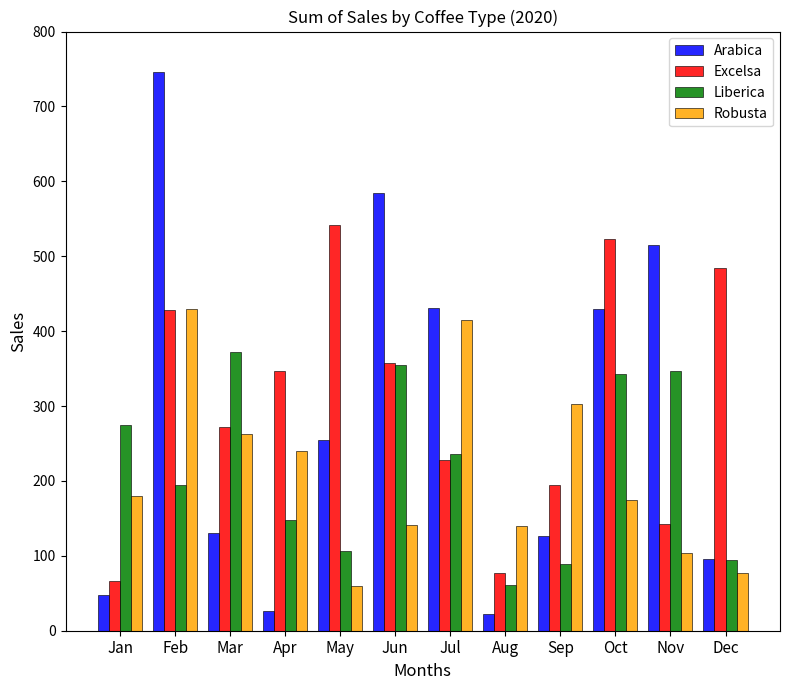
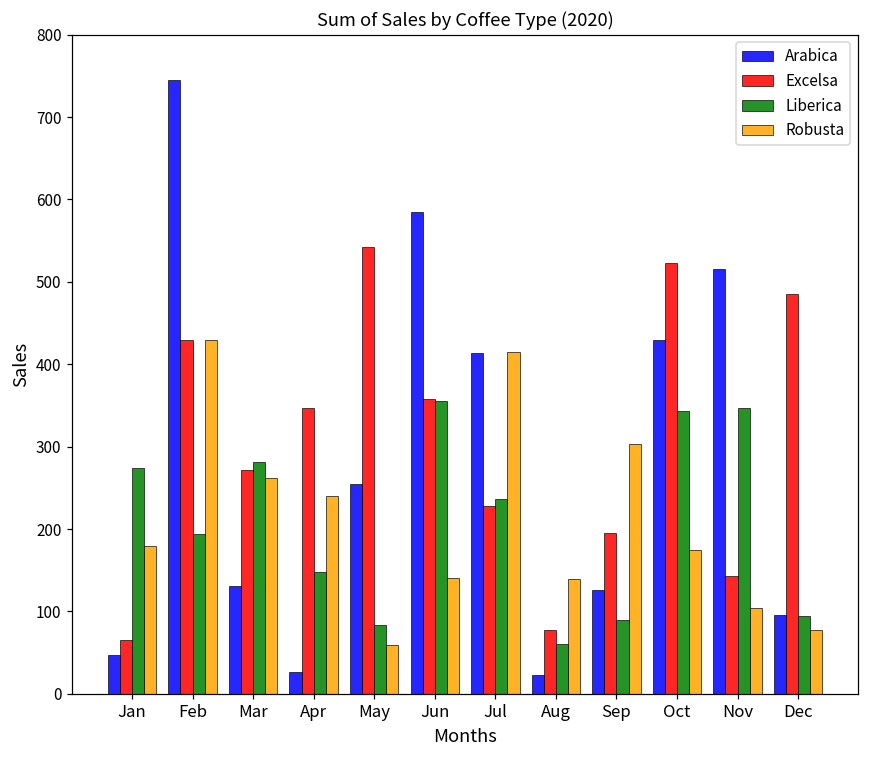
  {
    "Arabica": {
      "Jan": 50,
      "Feb": 750,
      "Mar": 130,
      "Apr": 30,
      "May": 260,
      "Jun": 580,
-     "Jul": 430,
+     "Jul": 410,
      "Aug": 20,
      "Sep": 130,
      "Oct": 430,
      "Nov": 520,
      "Dec": 100
    },
    "Excelsa": {
      "Jan": 70,
      "Feb": 430,
      "Mar": 270,
      "Apr": 350,
      "May": 540,
      "Jun": 360,
      "Jul": 230,
      "Aug": 80,
      "Sep": 200,
      "Oct": 520,
      "Nov": 140,
      "Dec": 480
    },
    "Liberica": {
      "Jan": 270,
      "Feb": 190,
-     "Mar": 370,
+     "Mar": 280,
      "Apr": 150,
-     "May": 110,
+     "May": 80,
      "Jun": 360,
      "Jul": 240,
      "Aug": 60,
      "Sep": 90,
      "Oct": 340,
      "Nov": 350,
      "Dec": 90
    },
    "Robusta": {
      "Jan": 180,
      "Feb": 430,
      "Mar": 260,
      "Apr": 240,
      "May": 60,
      "Jun": 140,
      "Jul": 410,
      "Aug": 140,
      "Sep": 300,
      "Oct": 170,
      "Nov": 100,
      "Dec": 80
    }
  }
